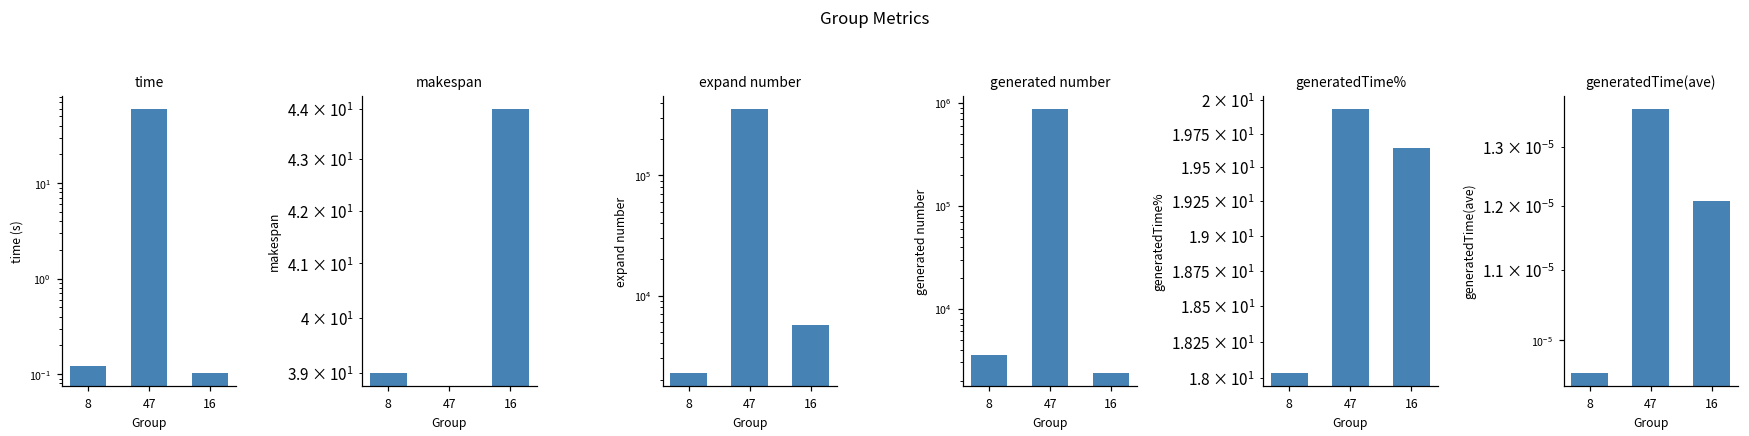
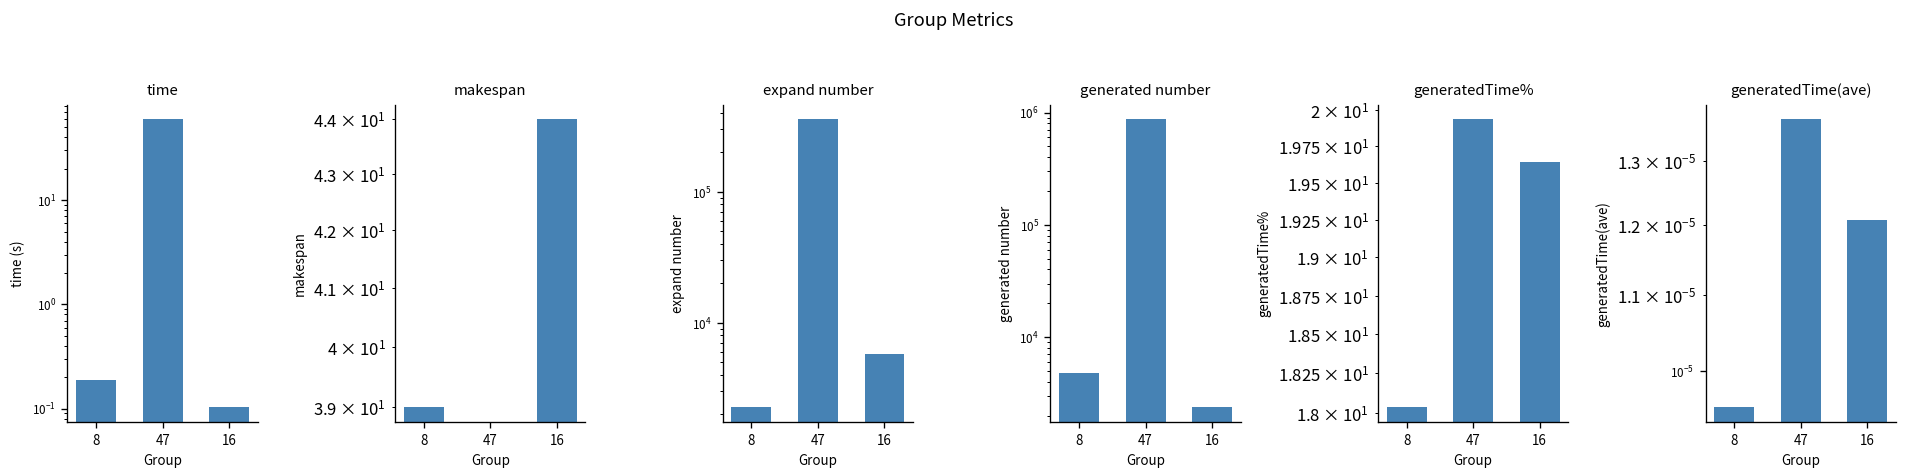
  {
    "time": {
-     "8": 0.12,
+     "8": 0.19,
      "47": 60,
      "16": 0.10
    },
    "expand number": {
      "8": 2300,
      "47": 360000,
      "16": 6000
    },
    "generated number": {
-     "8": 3600,
+     "8": 5000,
      "47": 900000,
      "16": 2400
    }
  }
